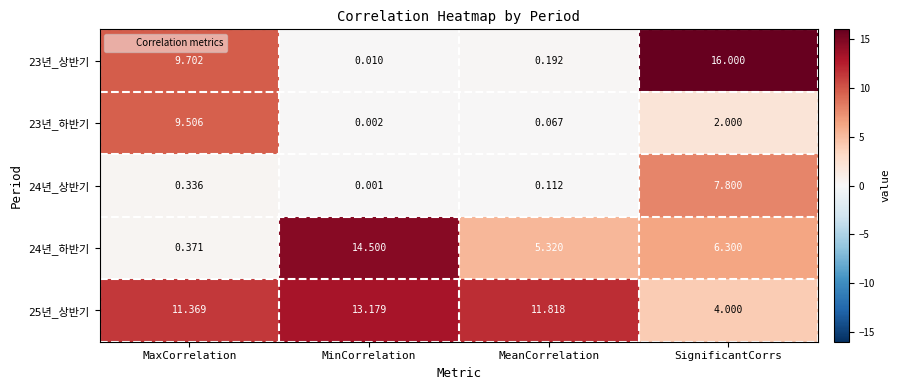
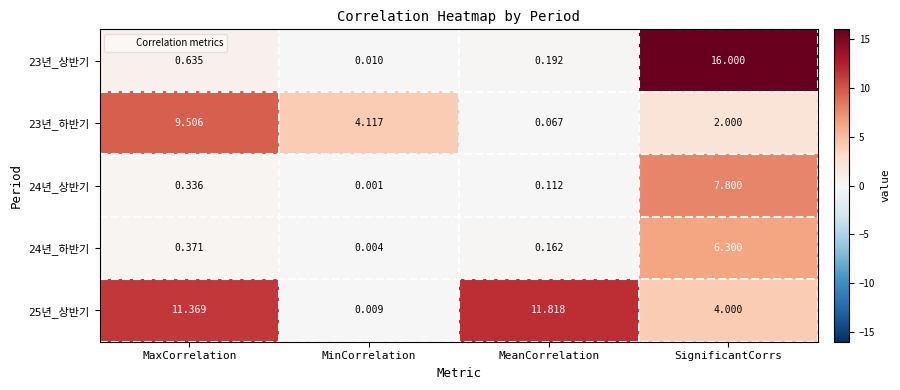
  {
    "23년_상반기": {
-     "MaxCorrelation": 9.702,
+     "MaxCorrelation": 0.635,
      "MinCorrelation": 0.010,
      "MeanCorrelation": 0.192,
      "SignificantCorrs": 16.000
    },
    "23년_하반기": {
      "MaxCorrelation": 9.506,
-     "MinCorrelation": 0.002,
+     "MinCorrelation": 4.117,
      "MeanCorrelation": 0.067,
      "SignificantCorrs": 2.000
    },
    "24년_상반기": {
      "MaxCorrelation": 0.336,
      "MinCorrelation": 0.001,
      "MeanCorrelation": 0.112,
      "SignificantCorrs": 7.800
    },
    "24년_하반기": {
      "MaxCorrelation": 0.371,
-     "MinCorrelation": 14.500,
-     "MeanCorrelation": 5.320,
+     "MinCorrelation": 0.004,
+     "MeanCorrelation": 0.162,
      "SignificantCorrs": 6.300
    },
    "25년_상반기": {
      "MaxCorrelation": 11.369,
-     "MinCorrelation": 13.179,
+     "MinCorrelation": 0.009,
      "MeanCorrelation": 11.818,
      "SignificantCorrs": 4.000
    }
  }
